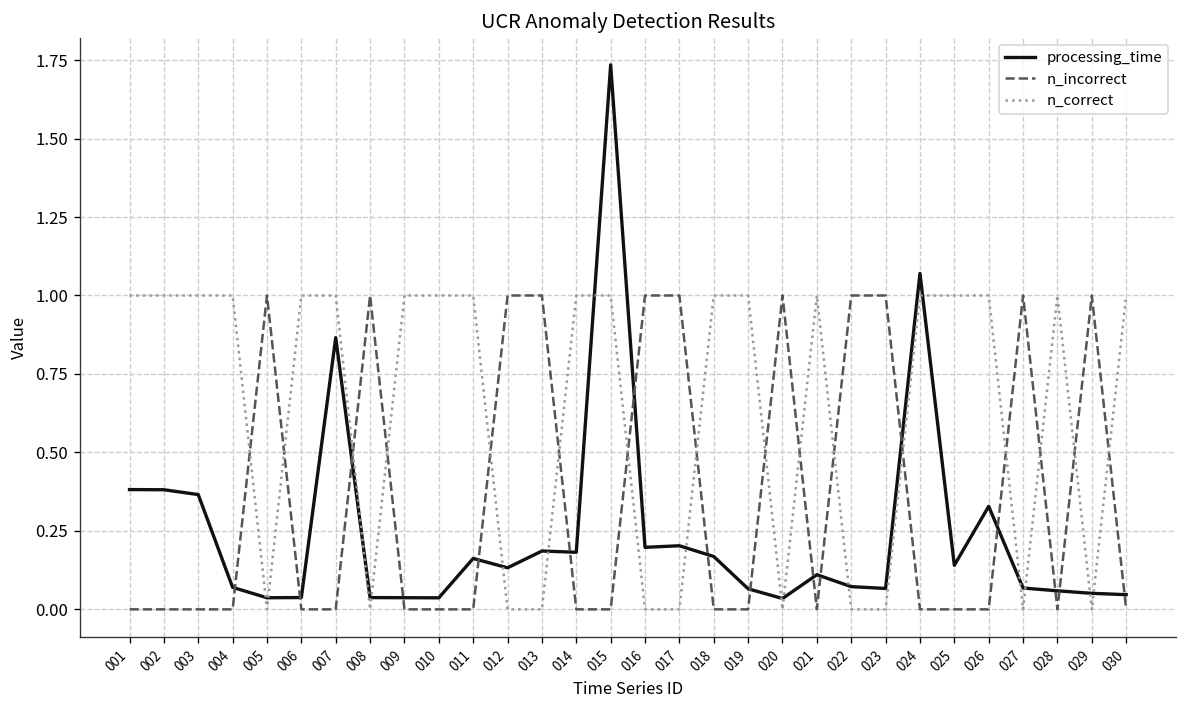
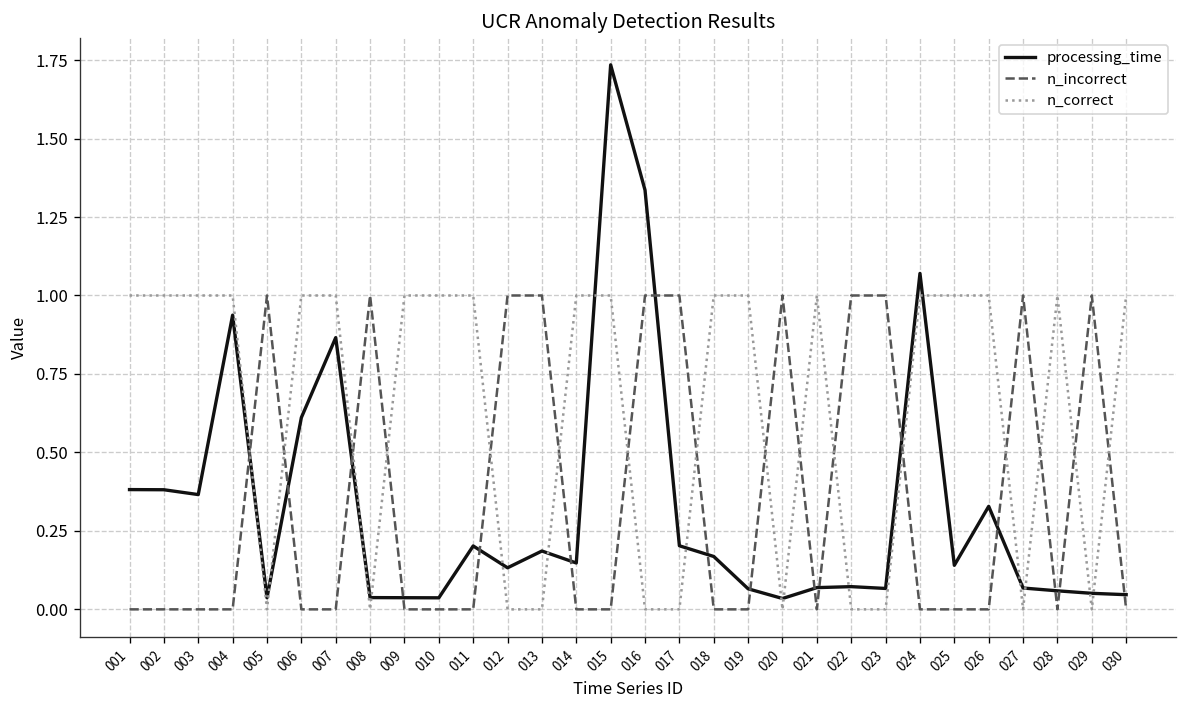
  {
    "processing_time": {
      "001": 0.38,
      "002": 0.38,
      "003": 0.37,
-     "004": 0.07,
+     "004": 0.94,
      "005": 0.04,
-     "006": 0.04,
+     "006": 0.61,
      "007": 0.87,
      "008": 0.04,
      "009": 0.04,
      "010": 0.04,
-     "011": 0.16,
+     "011": 0.20,
      "012": 0.13,
      "013": 0.19,
-     "014": 0.18,
+     "014": 0.15,
      "015": 1.73,
-     "016": 0.20,
+     "016": 1.34,
      "017": 0.20,
      "018": 0.17,
      "019": 0.07,
      "020": 0.03,
-     "021": 0.11,
+     "021": 0.07,
      "022": 0.07,
      "023": 0.07,
      "024": 1.07,
      "025": 0.14,
      "026": 0.33,
      "027": 0.07,
      "028": 0.06,
      "029": 0.05,
      "030": 0.05
    },
    "n_incorrect": {
      "001": 0.00,
      "002": 0.00,
      "003": 0.00,
      "004": 0.00,
      "005": 1.00,
      "006": 0.00,
      "007": 0.00,
      "008": 1.00,
      "009": 0.00,
      "010": 0.00,
      "011": 0.00,
      "012": 1.00,
      "013": 1.00,
      "014": 0.00,
      "015": 0.00,
      "016": 1.00,
      "017": 1.00,
      "018": 0.00,
      "019": 0.00,
      "020": 1.00,
      "021": 0.00,
      "022": 1.00,
      "023": 1.00,
      "024": 0.00,
      "025": 0.00,
      "026": 0.00,
      "027": 1.00,
      "028": 0.00,
      "029": 1.00,
      "030": 0.00
    },
    "n_correct": {
      "001": 1.00,
      "002": 1.00,
      "003": 1.00,
      "004": 1.00,
      "005": 0.00,
      "006": 1.00,
      "007": 1.00,
      "008": 0.00,
      "009": 1.00,
      "010": 1.00,
      "011": 1.00,
      "012": 0.00,
      "013": 0.00,
      "014": 1.00,
      "015": 1.00,
      "016": 0.00,
      "017": 0.00,
      "018": 1.00,
      "019": 1.00,
      "020": 0.00,
      "021": 1.00,
      "022": 0.00,
      "023": 0.00,
      "024": 1.00,
      "025": 1.00,
      "026": 1.00,
      "027": 0.00,
      "028": 1.00,
      "029": 0.00,
      "030": 1.00
    }
  }
